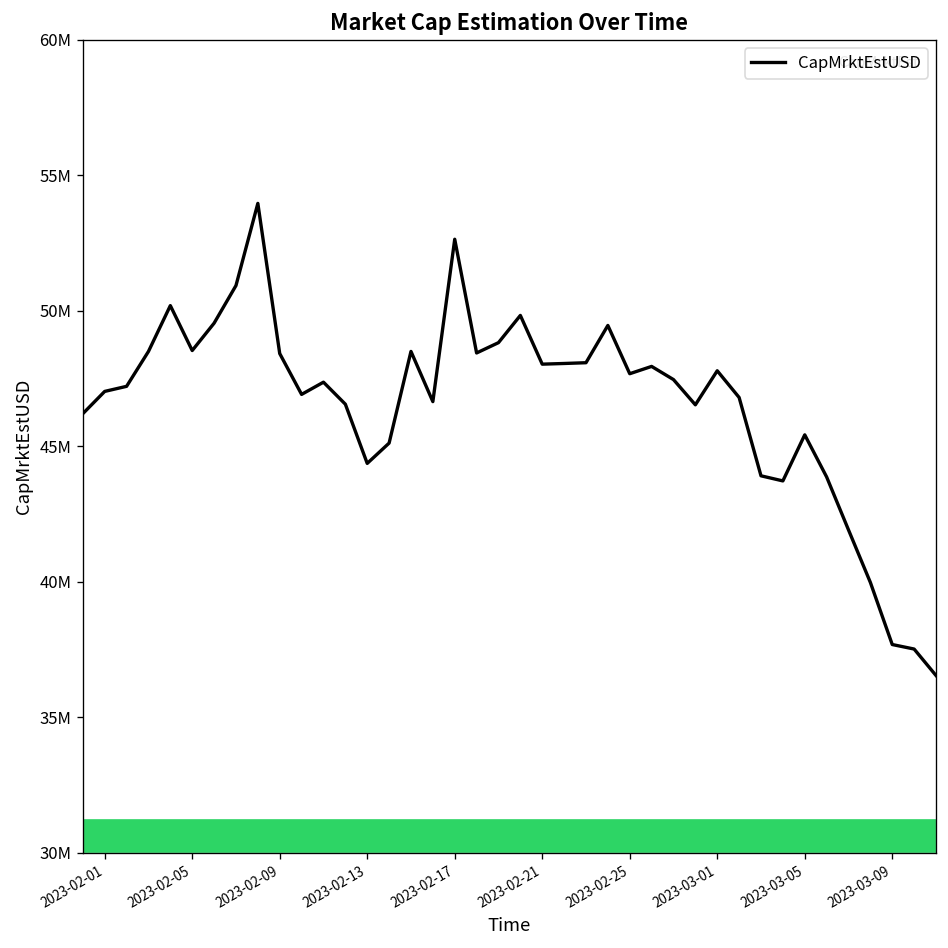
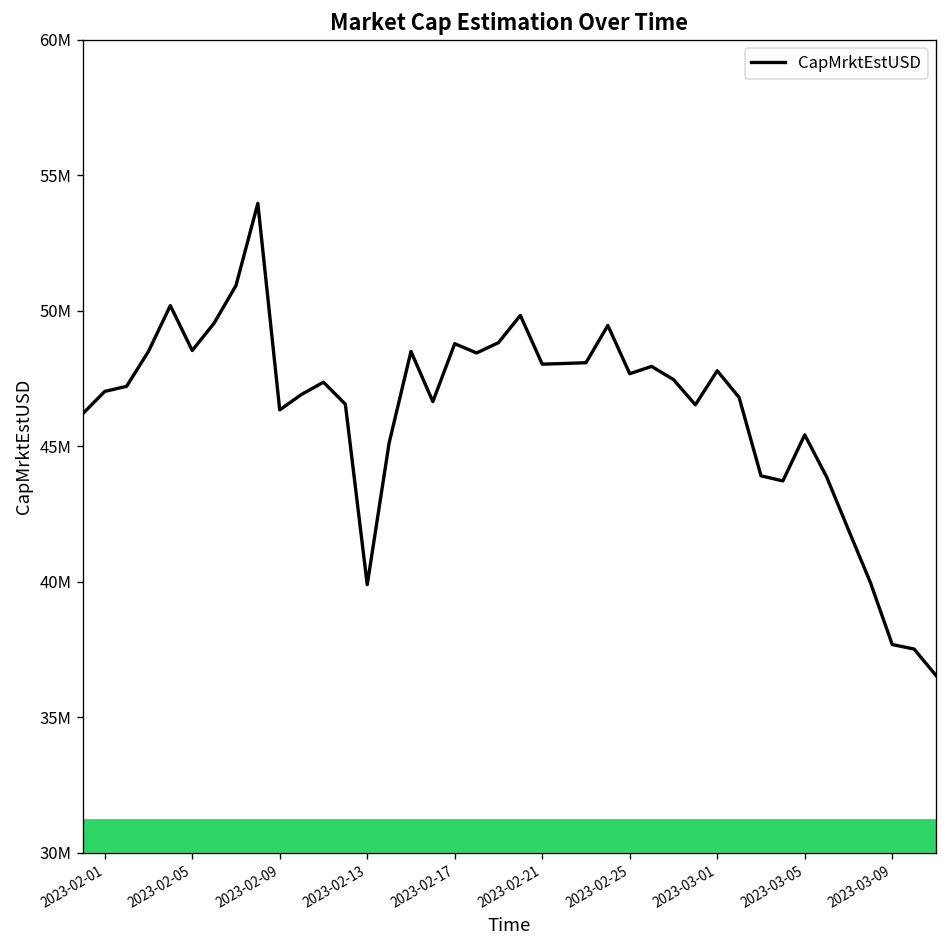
  {
    "2023-02-01": 47000000,
    "2023-02-05": 48500000,
-   "2023-02-09": 48400000,
-   "2023-02-13": 44400000,
-   "2023-02-17": 52600000,
+   "2023-02-09": 46300000,
+   "2023-02-13": 39900000,
+   "2023-02-17": 48800000,
    "2023-02-21": 48000000,
    "2023-02-25": 47700000,
    "2023-03-01": 47800000,
    "2023-03-05": 45400000,
    "2023-03-09": 37700000
  }
